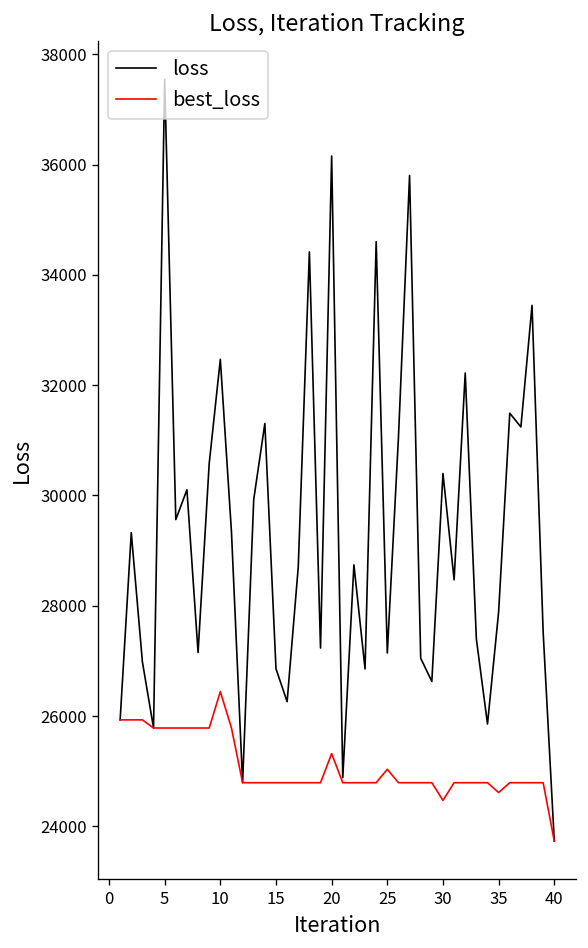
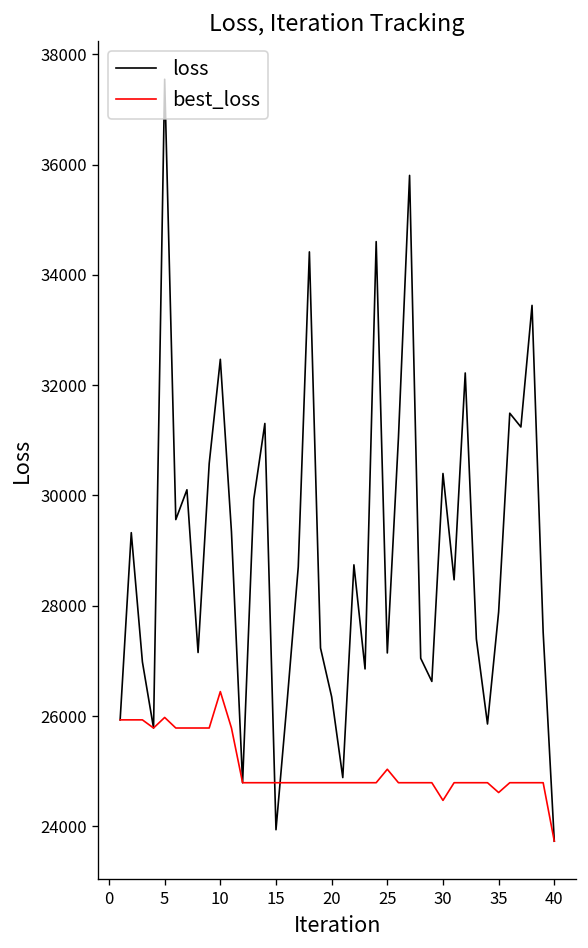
  {
    "loss": {
      "10": 32500,
-     "15": 26900,
-     "20": 36200,
+     "15": 23900,
+     "20": 26300,
      "25": 27100,
      "30": 30400,
      "35": 27900
    },
    "best_loss": {
-     "5": 25800,
+     "5": 26000,
      "10": 26400,
      "15": 24800,
-     "20": 25300,
+     "20": 24800,
      "25": 25000,
      "30": 24500,
      "35": 24600
    }
  }
